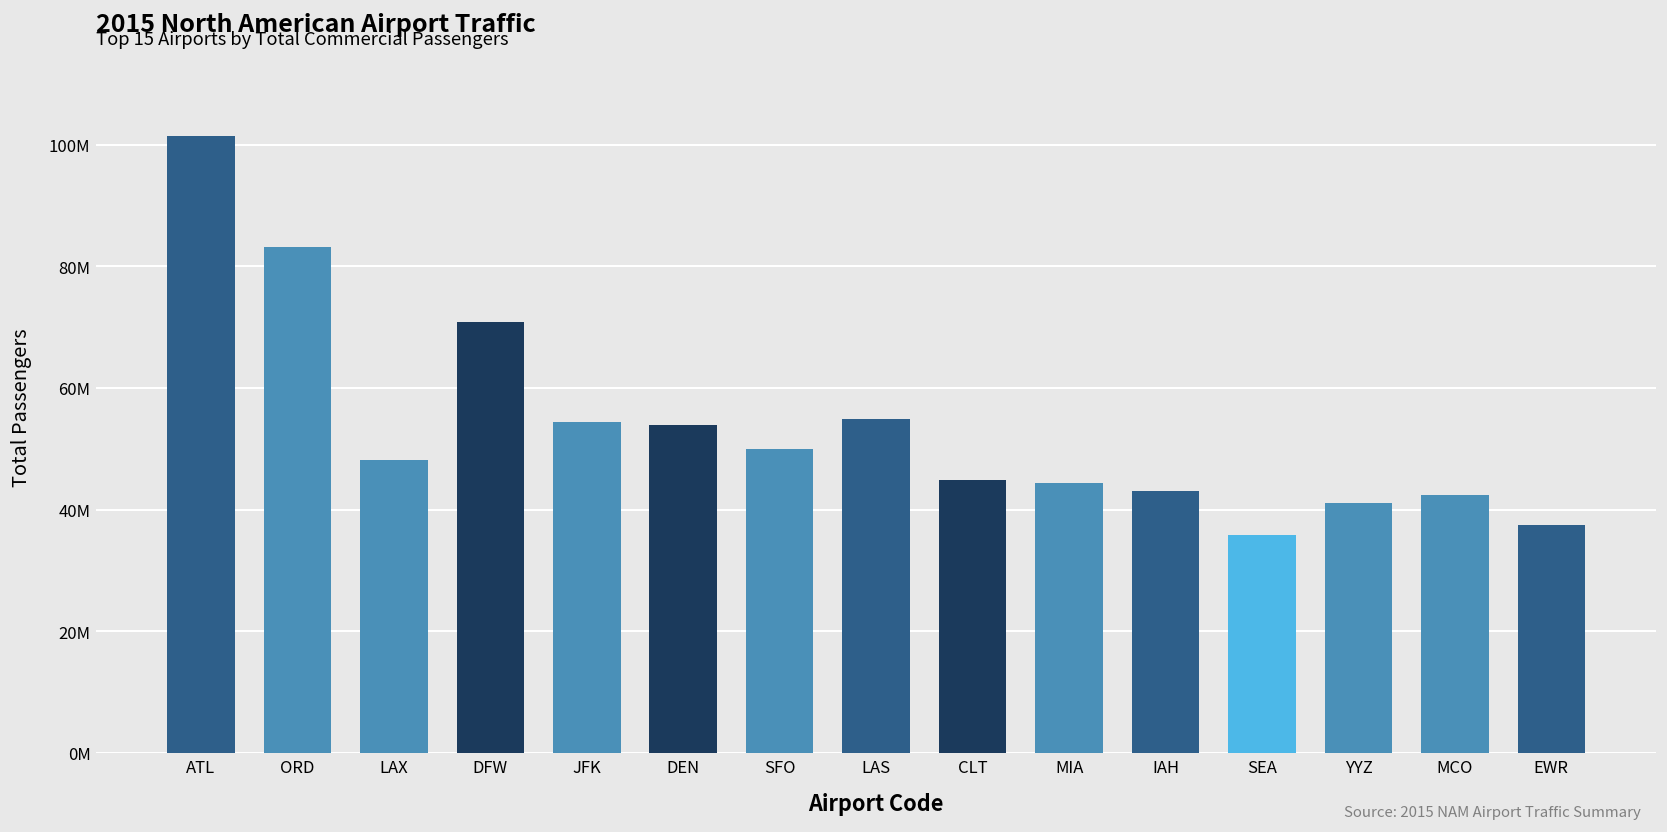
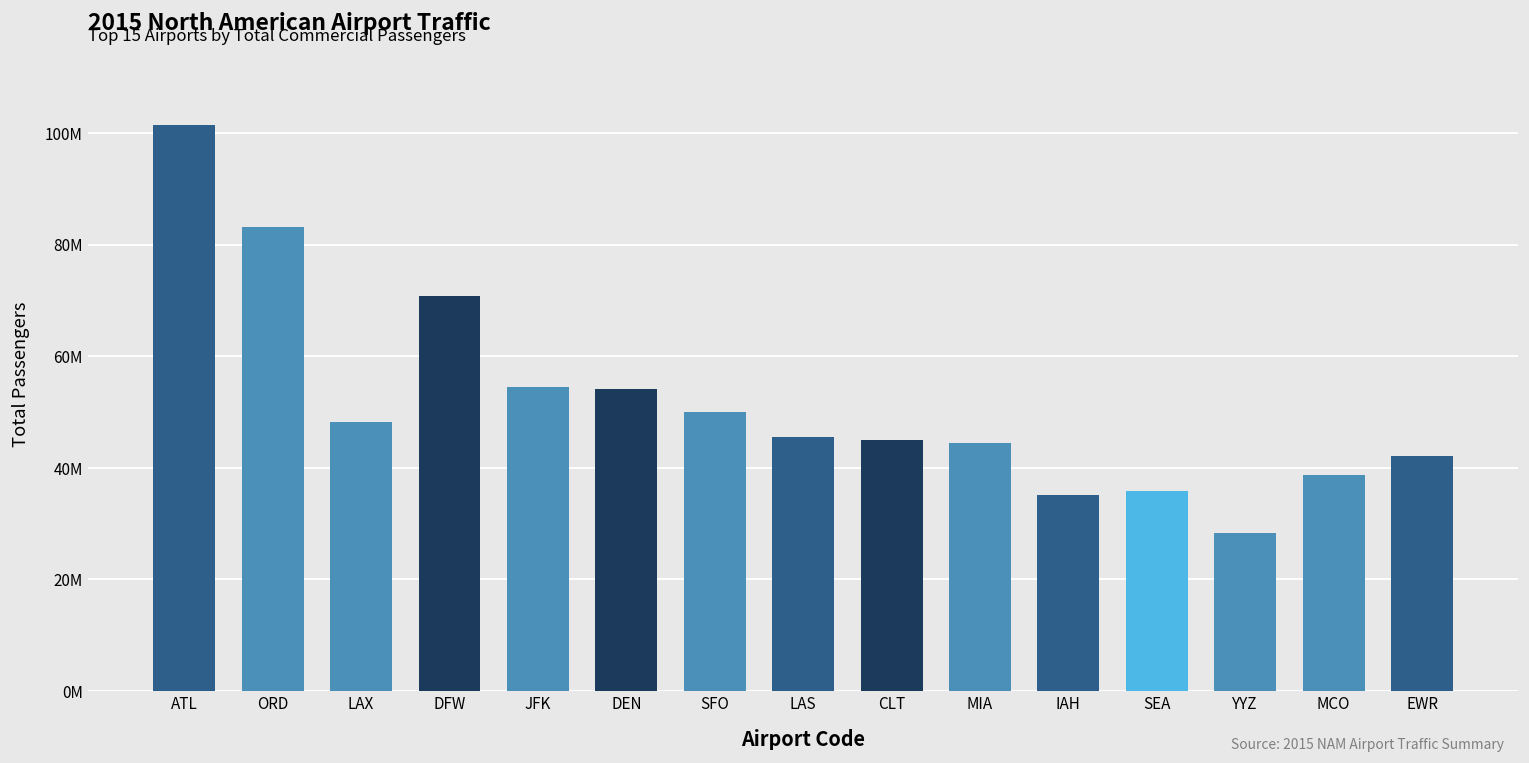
  {
    "ATL": 101000000,
    "ORD": 83000000,
    "LAX": 48000000,
    "DFW": 71000000,
    "JFK": 54000000,
    "DEN": 54000000,
    "SFO": 50000000,
-   "LAS": 55000000,
+   "LAS": 45000000,
    "CLT": 45000000,
    "MIA": 44000000,
-   "IAH": 43000000,
+   "IAH": 35000000,
    "SEA": 36000000,
-   "YYZ": 41000000,
-   "MCO": 42000000,
-   "EWR": 37000000
+   "YYZ": 28000000,
+   "MCO": 39000000,
+   "EWR": 42000000
  }
